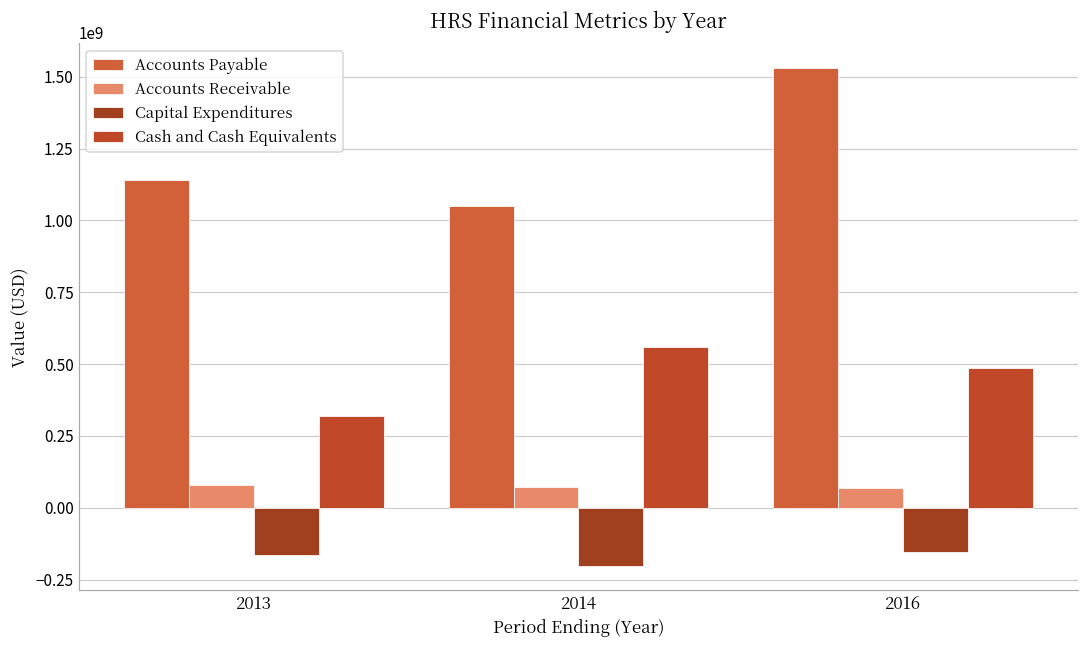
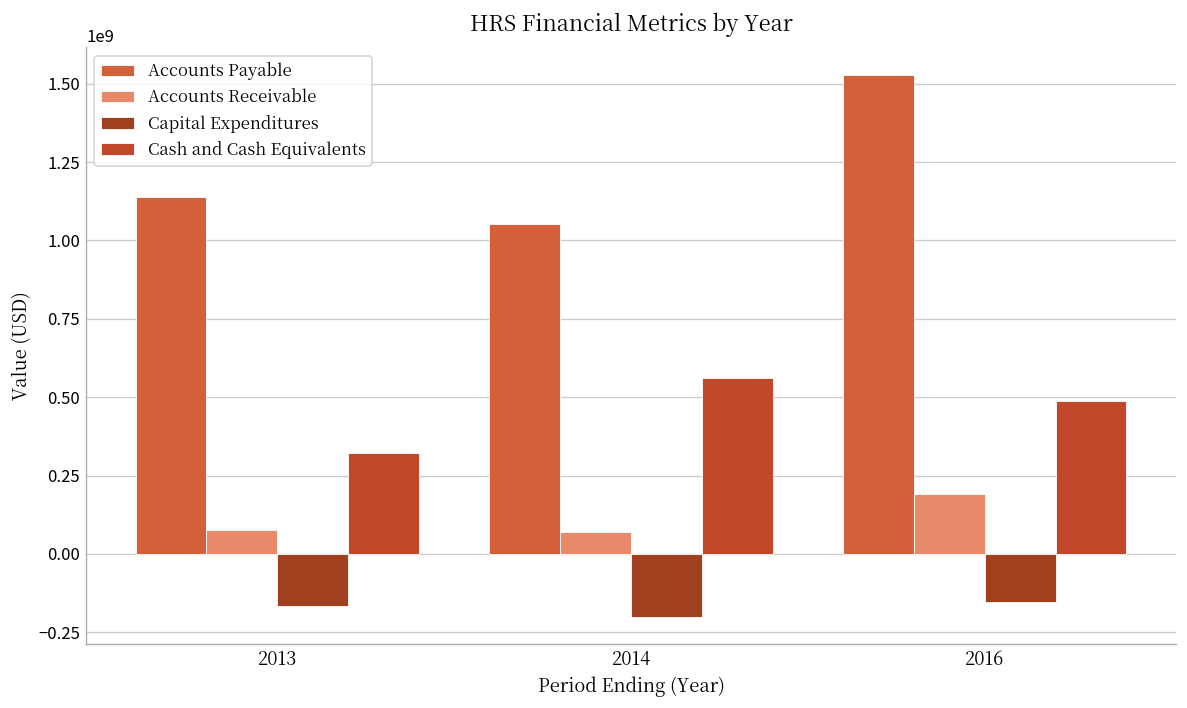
  {
    "Accounts Receivable": {
      "2013": 80000000,
      "2014": 70000000,
-     "2016": 70000000
+     "2016": 190000000
    }
  }
